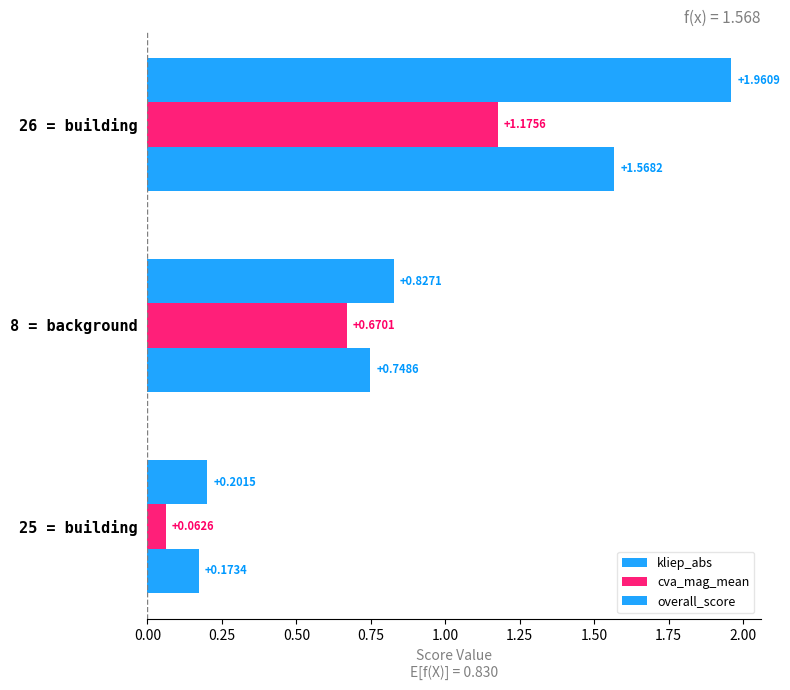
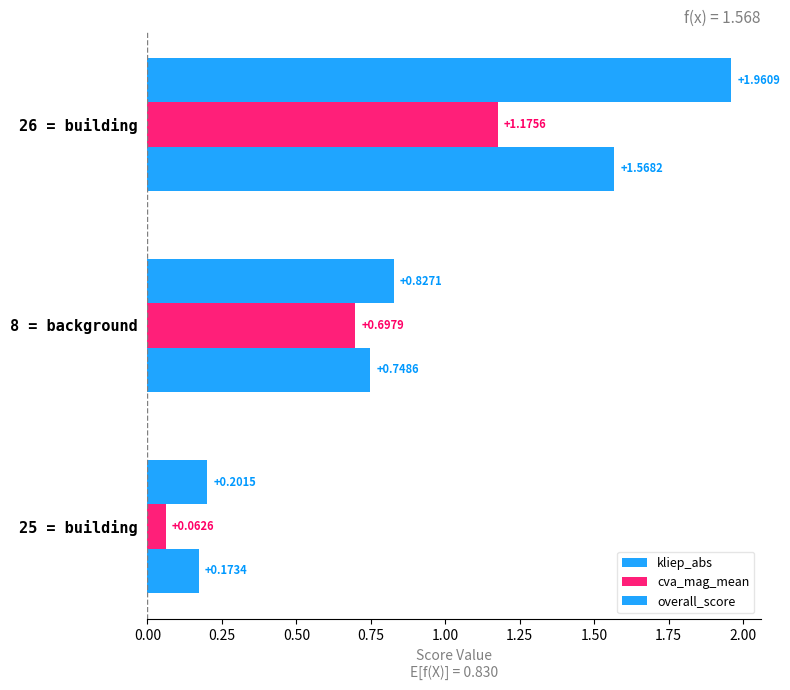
  {
    "cva_mag_mean": {
      "26 = building": "+1.1756",
-     "8 = background": "+0.6701",
+     "8 = background": "+0.6979",
      "25 = building": "+0.0626"
    }
  }
